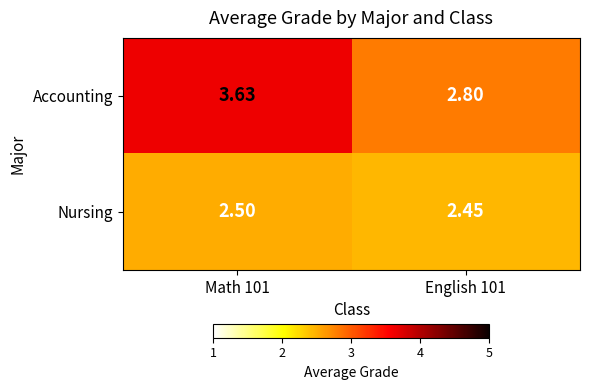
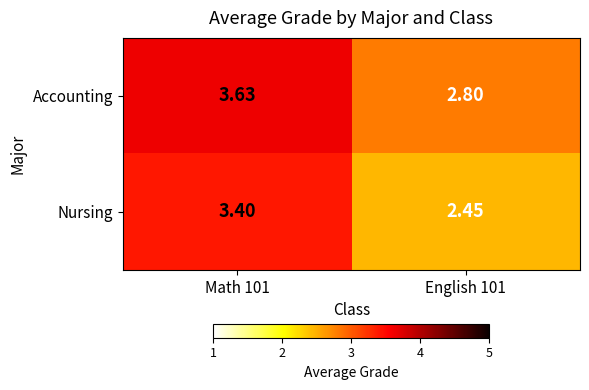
  {
    "Accounting": {
      "Math 101": 3.63,
      "English 101": 2.80
    },
    "Nursing": {
-     "Math 101": 2.50,
+     "Math 101": 3.40,
      "English 101": 2.45
    }
  }
